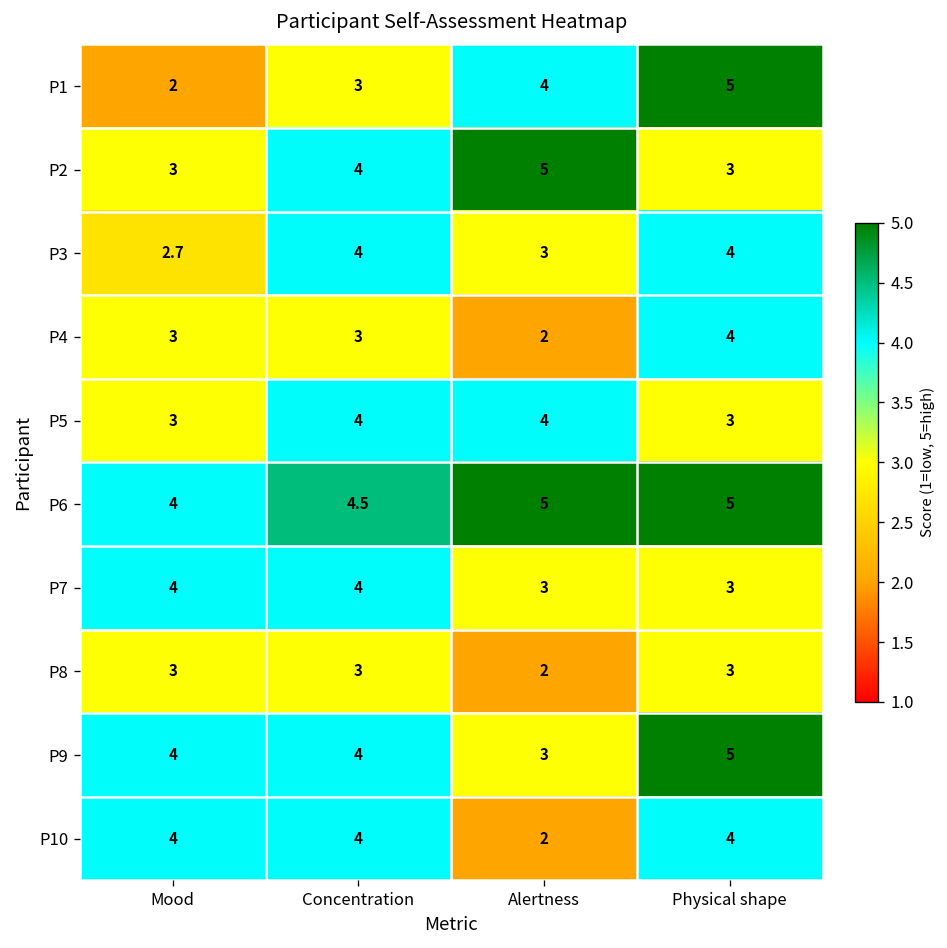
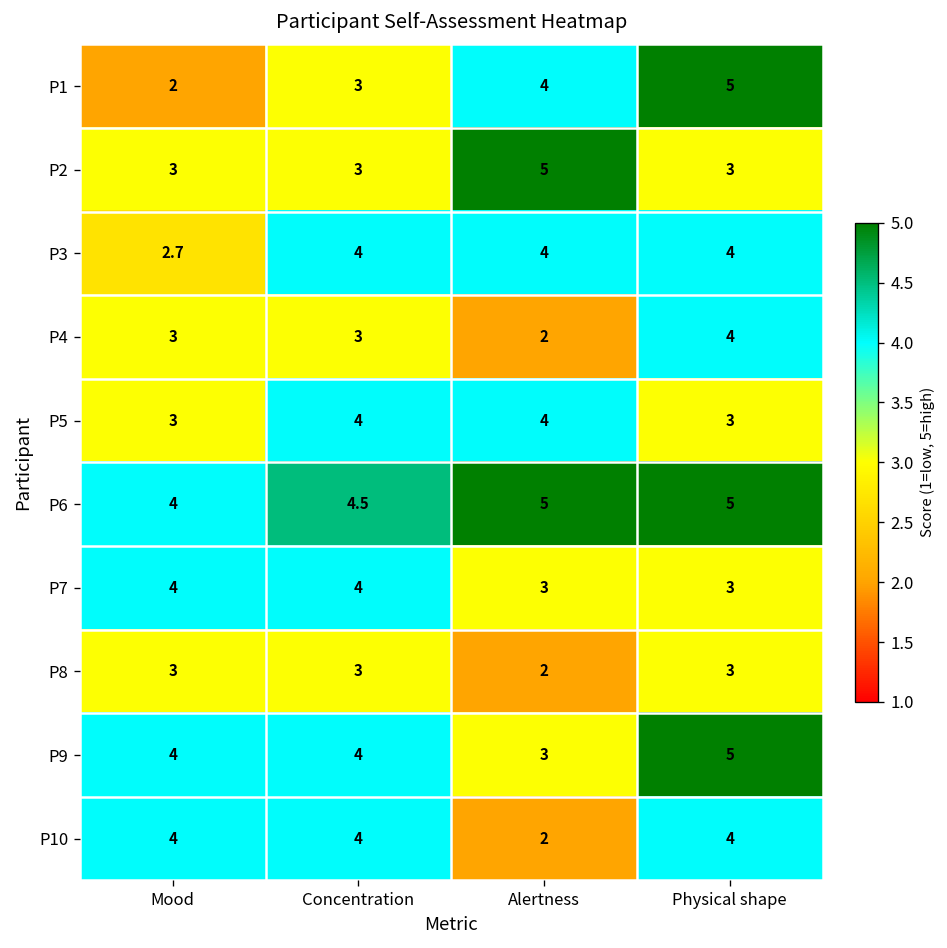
  {
    "P1": {
      "Mood": 2,
      "Concentration": 3,
      "Alertness": 4,
      "Physical shape": 5
    },
    "P2": {
      "Mood": 3,
-     "Concentration": 4,
+     "Concentration": 3,
      "Alertness": 5,
      "Physical shape": 3
    },
    "P3": {
      "Mood": 2.7,
      "Concentration": 4,
-     "Alertness": 3,
+     "Alertness": 4,
      "Physical shape": 4
    },
    "P4": {
      "Mood": 3,
      "Concentration": 3,
      "Alertness": 2,
      "Physical shape": 4
    },
    "P5": {
      "Mood": 3,
      "Concentration": 4,
      "Alertness": 4,
      "Physical shape": 3
    },
    "P6": {
      "Mood": 4,
      "Concentration": 4.5,
      "Alertness": 5,
      "Physical shape": 5
    },
    "P7": {
      "Mood": 4,
      "Concentration": 4,
      "Alertness": 3,
      "Physical shape": 3
    },
    "P8": {
      "Mood": 3,
      "Concentration": 3,
      "Alertness": 2,
      "Physical shape": 3
    },
    "P9": {
      "Mood": 4,
      "Concentration": 4,
      "Alertness": 3,
      "Physical shape": 5
    },
    "P10": {
      "Mood": 4,
      "Concentration": 4,
      "Alertness": 2,
      "Physical shape": 4
    }
  }
